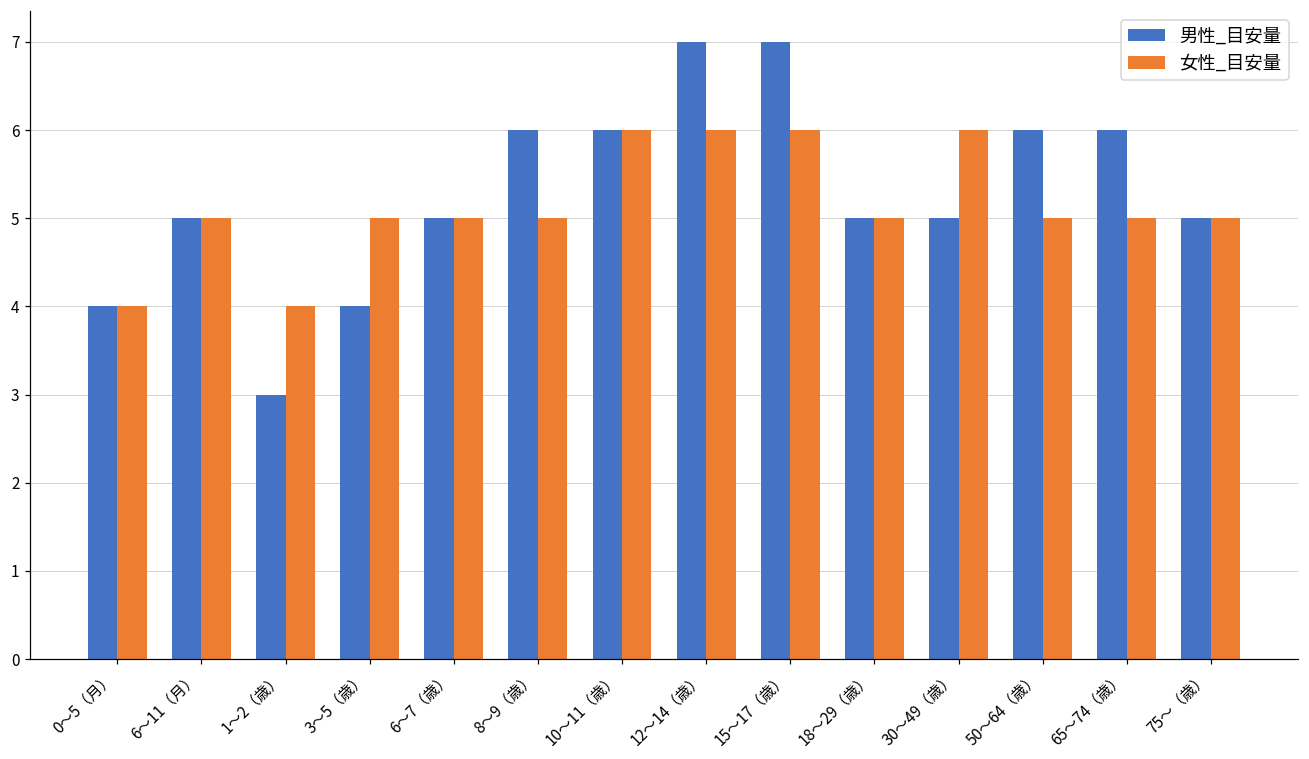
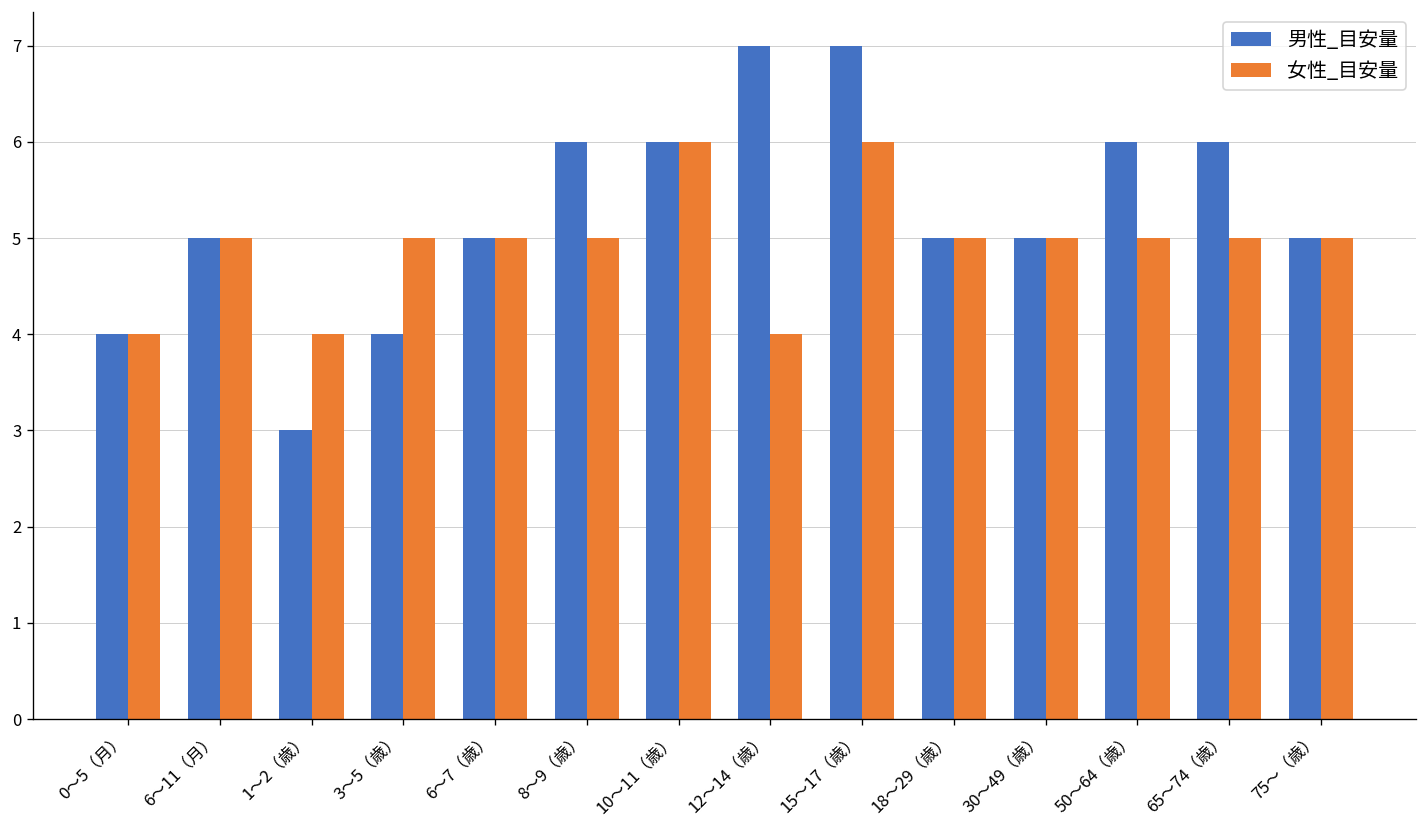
  {
    "男性_目安量": {
      "0〜5（月）": 4,
      "6〜11（月）": 5,
      "1〜2（歳）": 3,
      "3〜5（歳）": 4,
      "6〜7（歳）": 5,
      "8〜9（歳）": 6,
      "10〜11（歳）": 6,
      "12〜14（歳）": 7,
      "15〜17（歳）": 7,
      "18〜29（歳）": 5,
      "30〜49（歳）": 5,
      "50〜64（歳）": 6,
      "65〜74（歳）": 6,
      "75〜（歳）": 5
    },
    "女性_目安量": {
      "0〜5（月）": 4,
      "6〜11（月）": 5,
      "1〜2（歳）": 4,
      "3〜5（歳）": 5,
      "6〜7（歳）": 5,
      "8〜9（歳）": 5,
      "10〜11（歳）": 6,
-     "12〜14（歳）": 6,
+     "12〜14（歳）": 4,
      "15〜17（歳）": 6,
      "18〜29（歳）": 5,
-     "30〜49（歳）": 6,
+     "30〜49（歳）": 5,
      "50〜64（歳）": 5,
      "65〜74（歳）": 5,
      "75〜（歳）": 5
    }
  }
